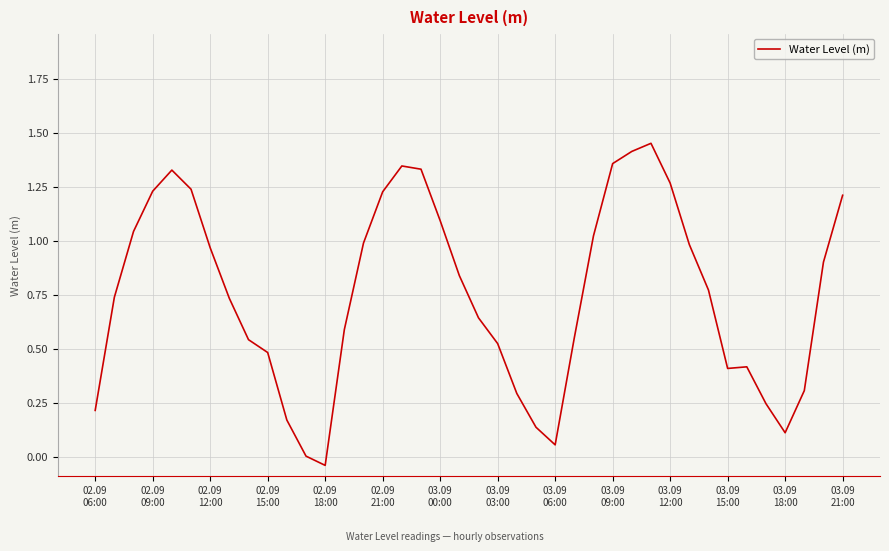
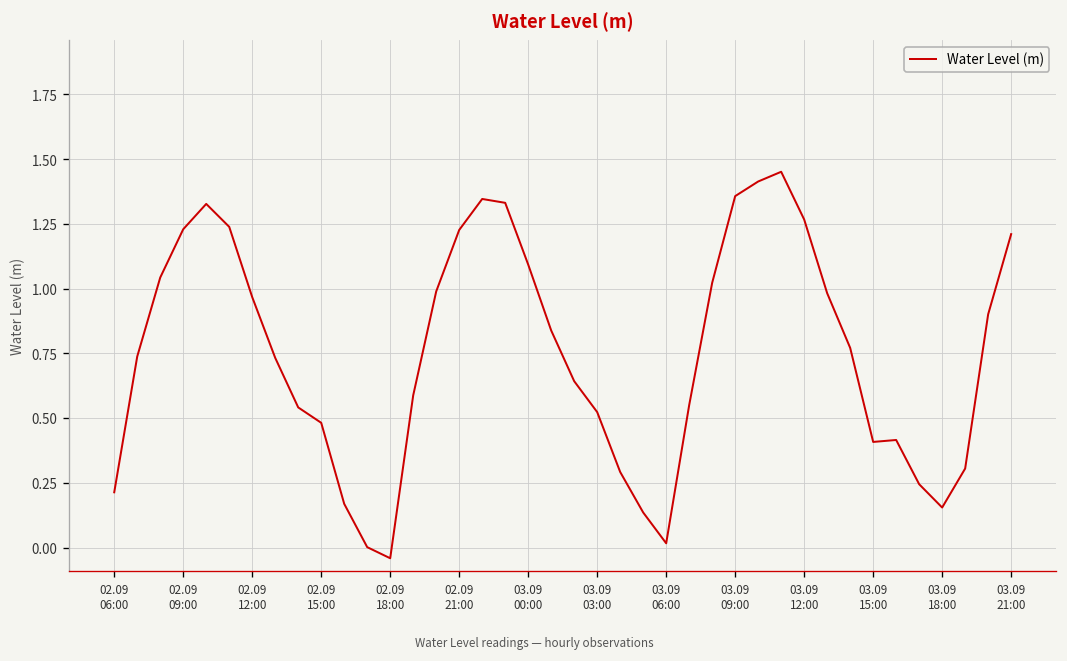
  {
    "02.09 06:00": 0.21,
    "02.09 09:00": 1.23,
    "02.09 12:00": 0.97,
    "02.09 15:00": 0.48,
    "02.09 18:00": -0.04,
    "02.09 21:00": 1.23,
    "03.09 00:00": 1.09,
    "03.09 03:00": 0.52,
-   "03.09 06:00": 0.05,
+   "03.09 06:00": 0.02,
    "03.09 09:00": 1.36,
    "03.09 12:00": 1.27,
    "03.09 15:00": 0.41,
-   "03.09 18:00": 0.11,
+   "03.09 18:00": 0.16,
    "03.09 21:00": 1.21
  }
